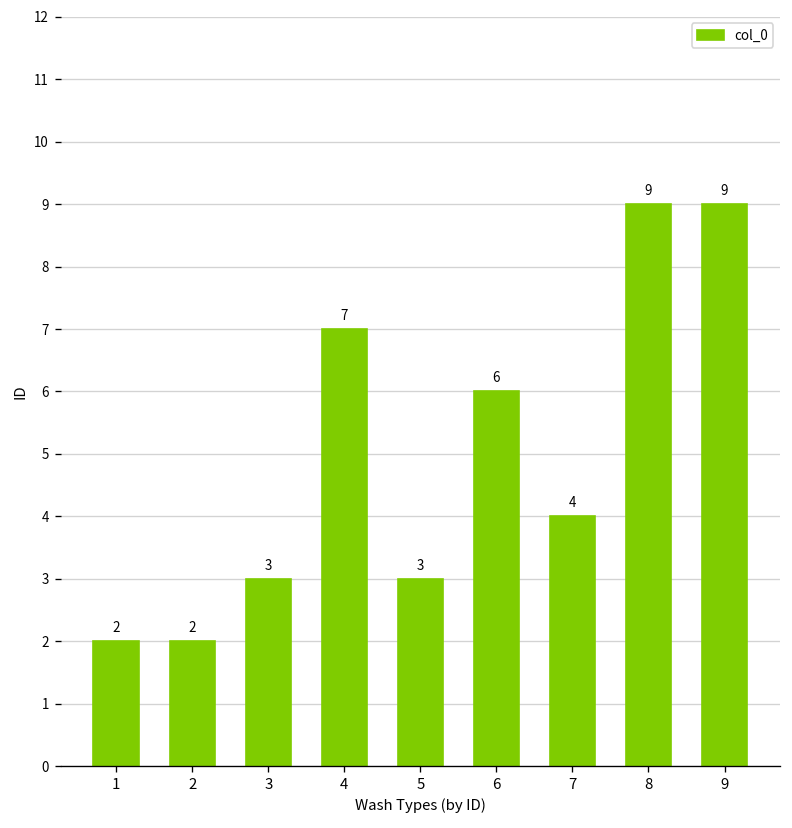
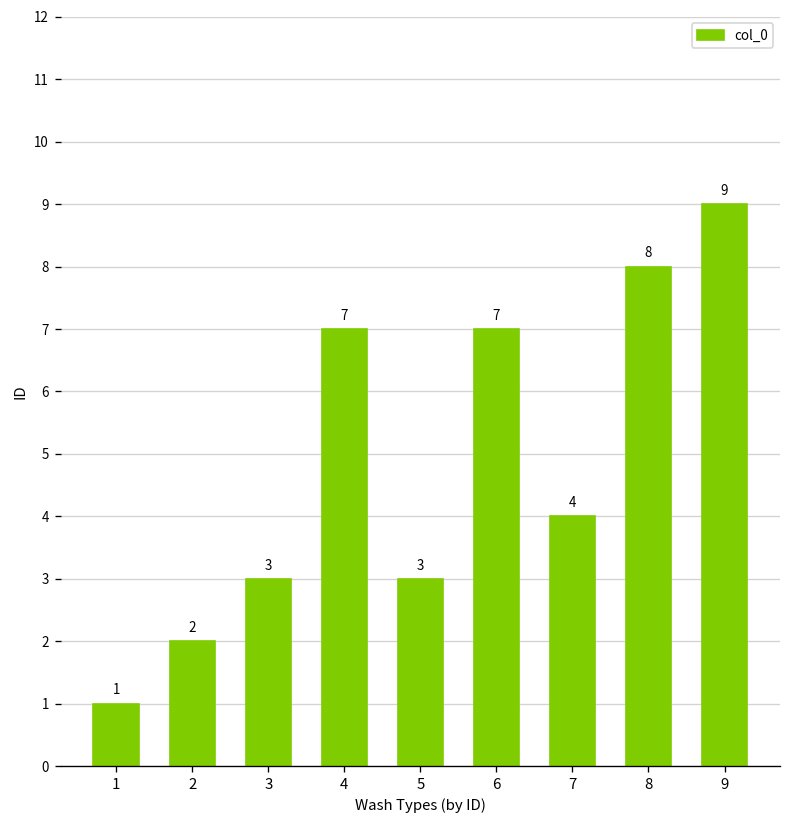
  {
-   "1": 2,
+   "1": 1,
    "2": 2,
    "3": 3,
    "4": 7,
    "5": 3,
-   "6": 6,
+   "6": 7,
    "7": 4,
-   "8": 9,
+   "8": 8,
    "9": 9
  }
